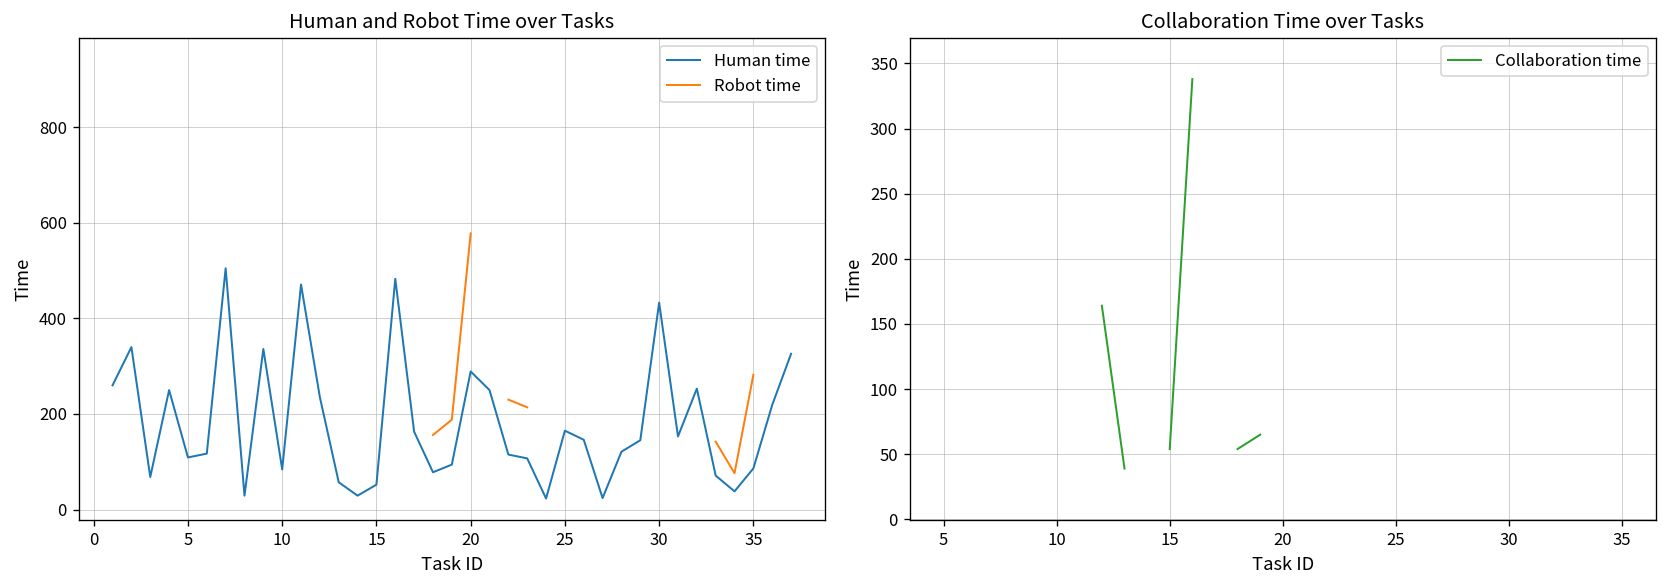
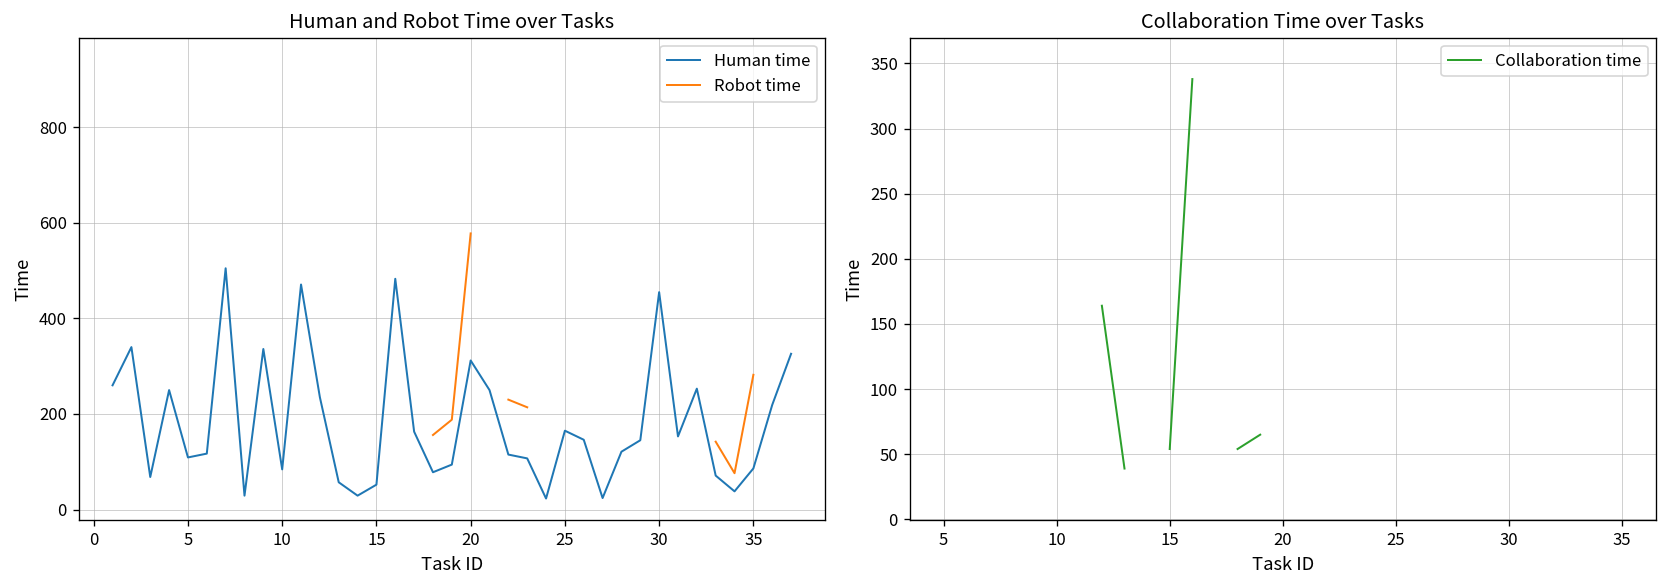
  {
    "Human and Robot Time over Tasks": {
      "Human time": {
        "5": 110,
        "10": 80,
        "15": 50,
-       "20": 290,
+       "20": 310,
        "25": 170,
-       "30": 430,
+       "30": 460,
        "35": 90
      },
      "Robot time": {
        "15": 160,
        "20": 580,
        "35": 280
      }
    },
    "Collaboration Time over Tasks": {
      "5": 76,
      "15": 54,
      "25": 115,
      "35": 98
    }
  }
